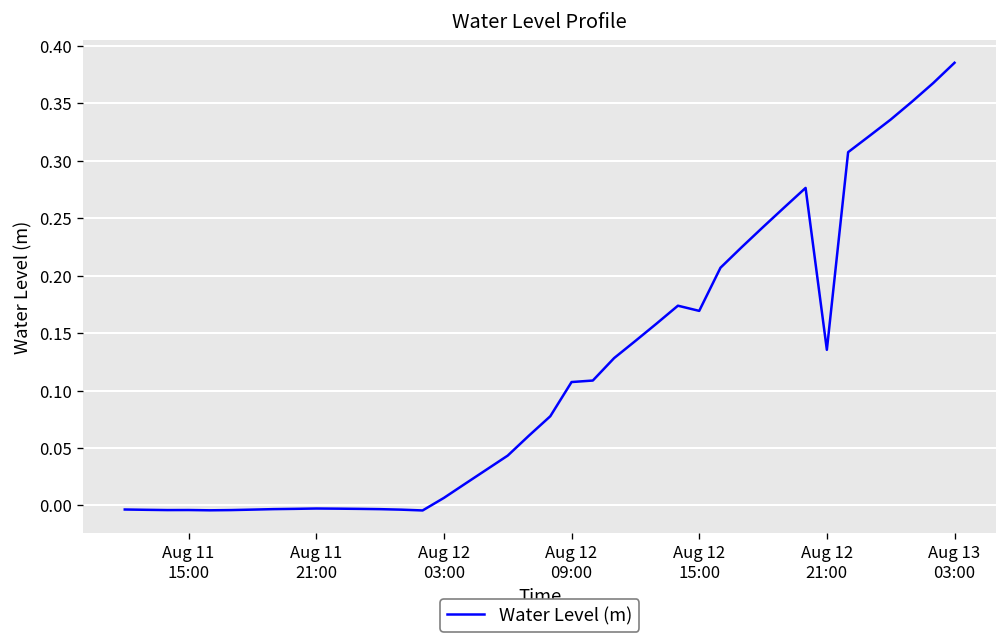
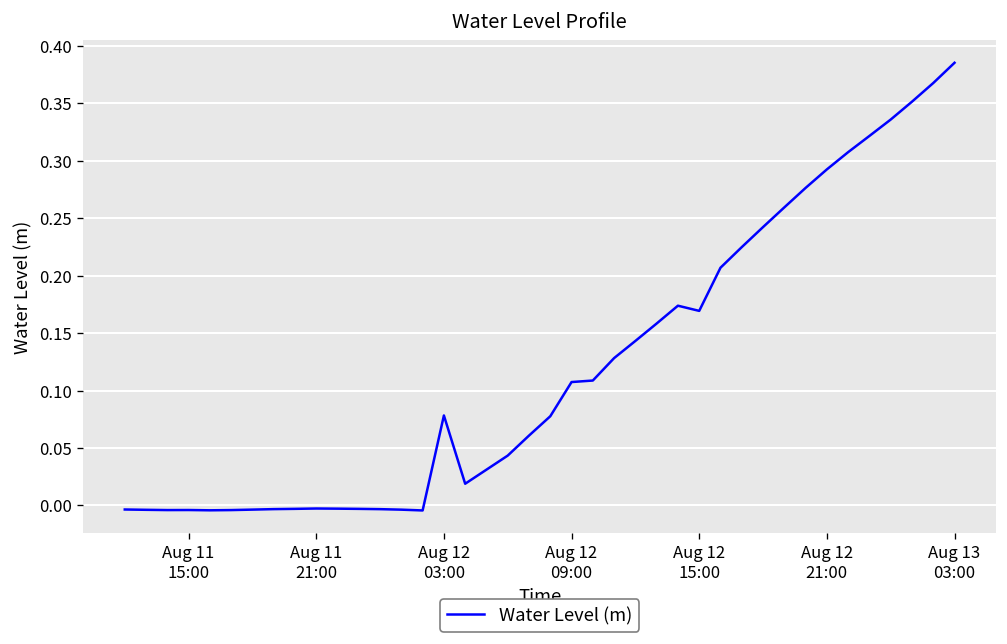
  {
    "Aug 11 15:00": 0.00,
    "Aug 11 21:00": 0.00,
-   "Aug 12 03:00": 0.01,
+   "Aug 12 03:00": 0.08,
    "Aug 12 09:00": 0.11,
    "Aug 12 15:00": 0.17,
-   "Aug 12 21:00": 0.14,
+   "Aug 12 21:00": 0.29,
    "Aug 13 03:00": 0.39
  }
